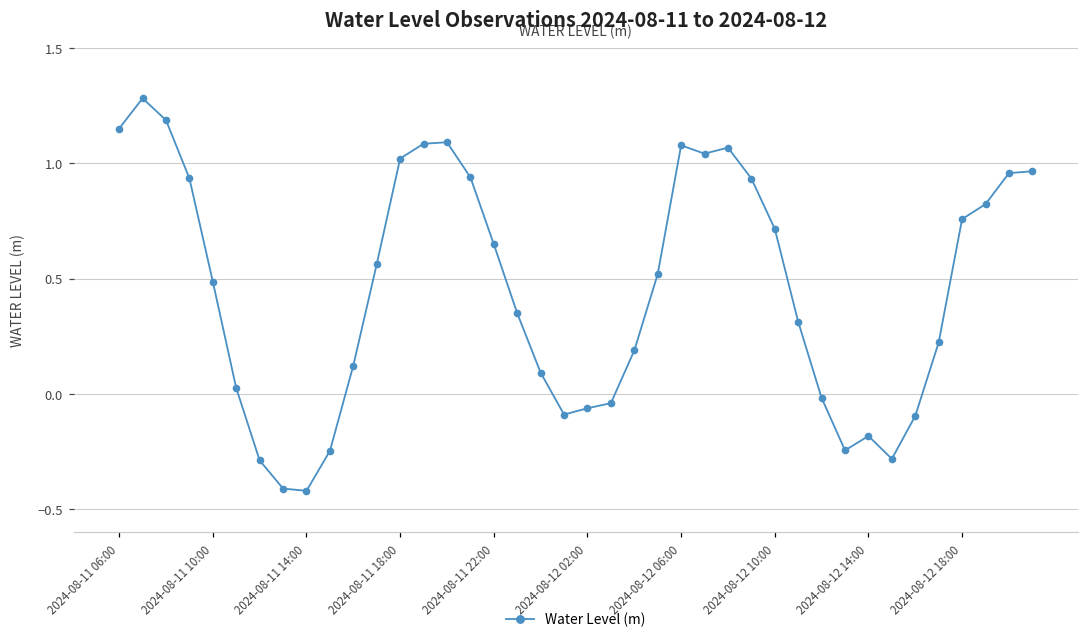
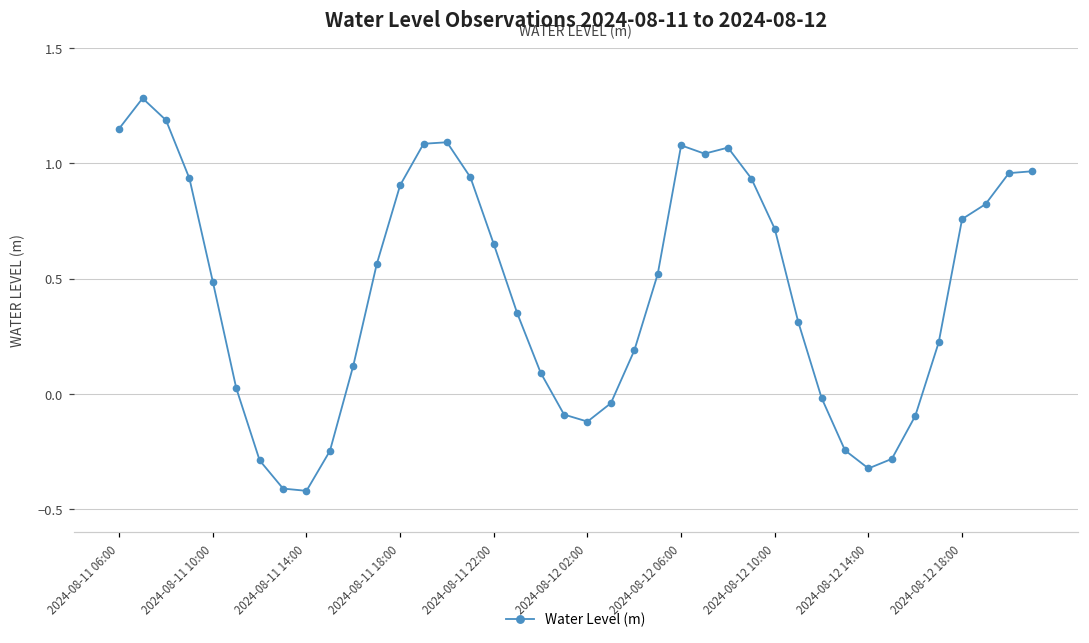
  {
    "2024-08-11 06:00": 1.15,
    "2024-08-11 10:00": 0.49,
    "2024-08-11 14:00": -0.42,
-   "2024-08-11 18:00": 1.02,
+   "2024-08-11 18:00": 0.91,
    "2024-08-11 22:00": 0.65,
-   "2024-08-12 02:00": -0.06,
+   "2024-08-12 02:00": -0.12,
    "2024-08-12 06:00": 1.08,
    "2024-08-12 10:00": 0.72,
-   "2024-08-12 14:00": -0.18,
+   "2024-08-12 14:00": -0.32,
    "2024-08-12 18:00": 0.76
  }
